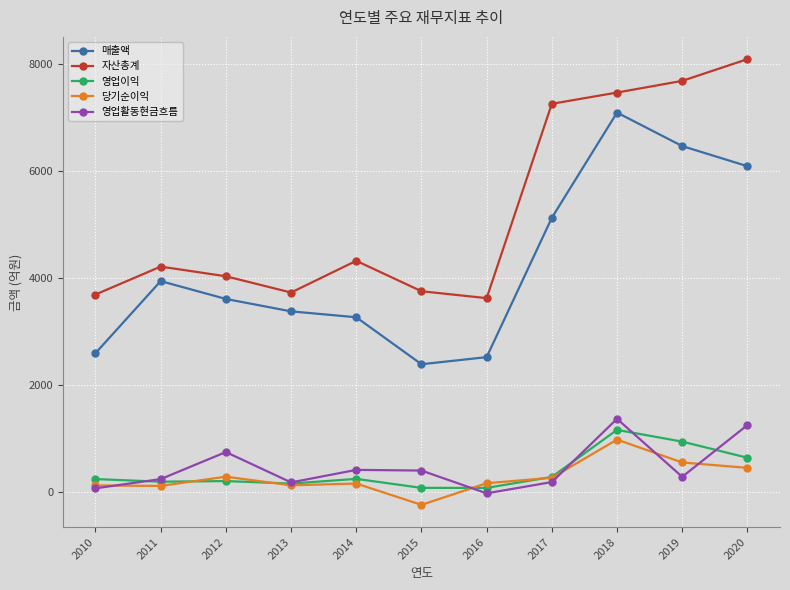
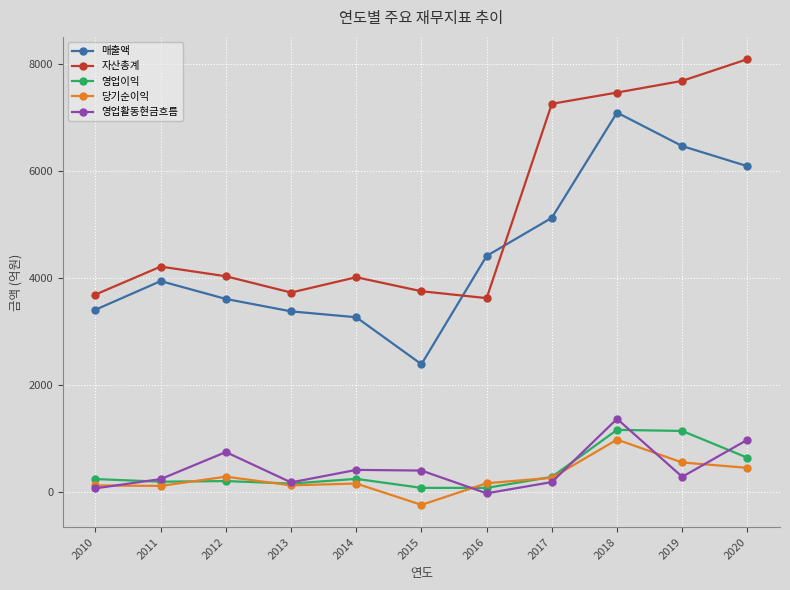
  {
    "매출액": {
-     "2010": 2600,
+     "2010": 3400,
      "2011": 3900,
      "2012": 3600,
      "2013": 3400,
      "2014": 3300,
      "2015": 2400,
-     "2016": 2500,
+     "2016": 4400,
      "2017": 5100,
      "2018": 7100,
      "2019": 6500,
      "2020": 6100
    },
    "자산총계": {
      "2010": 3700,
      "2011": 4200,
      "2012": 4000,
      "2013": 3700,
-     "2014": 4300,
+     "2014": 4000,
      "2015": 3800,
      "2016": 3600,
      "2017": 7300,
      "2018": 7500,
      "2019": 7700,
      "2020": 8100
    },
    "영업이익": {
      "2010": 200,
      "2011": 200,
      "2012": 200,
      "2014": 300,
      "2015": 100,
      "2016": 100,
      "2018": 1200,
-     "2019": 900,
+     "2019": 1100,
      "2020": 600
    },
    "당기순이익": {
      "2010": 100,
      "2011": 100,
      "2012": 300,
      "2014": 200,
      "2015": -200,
      "2016": 200,
      "2018": 1000,
      "2019": 600,
      "2020": 500
    },
    "영업활동현금흐름": {
      "2010": 100,
      "2011": 200,
      "2012": 800,
      "2014": 400,
      "2015": 400,
      "2016": 0,
      "2017": 200,
      "2018": 1400,
      "2019": 300,
-     "2020": 1300
+     "2020": 1000
    }
  }
